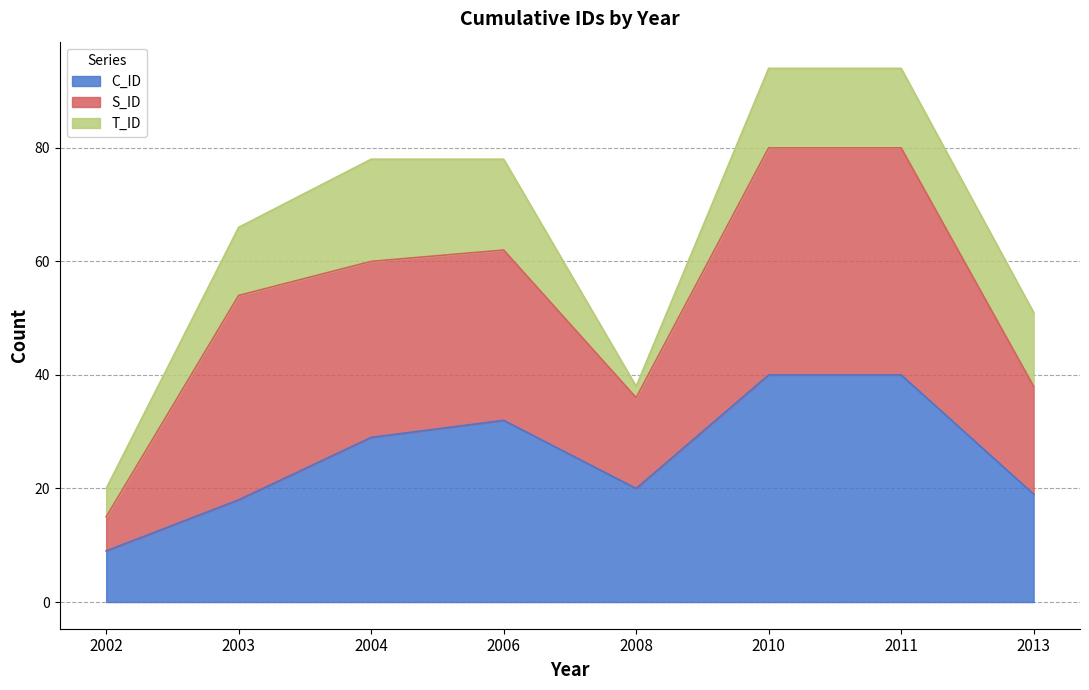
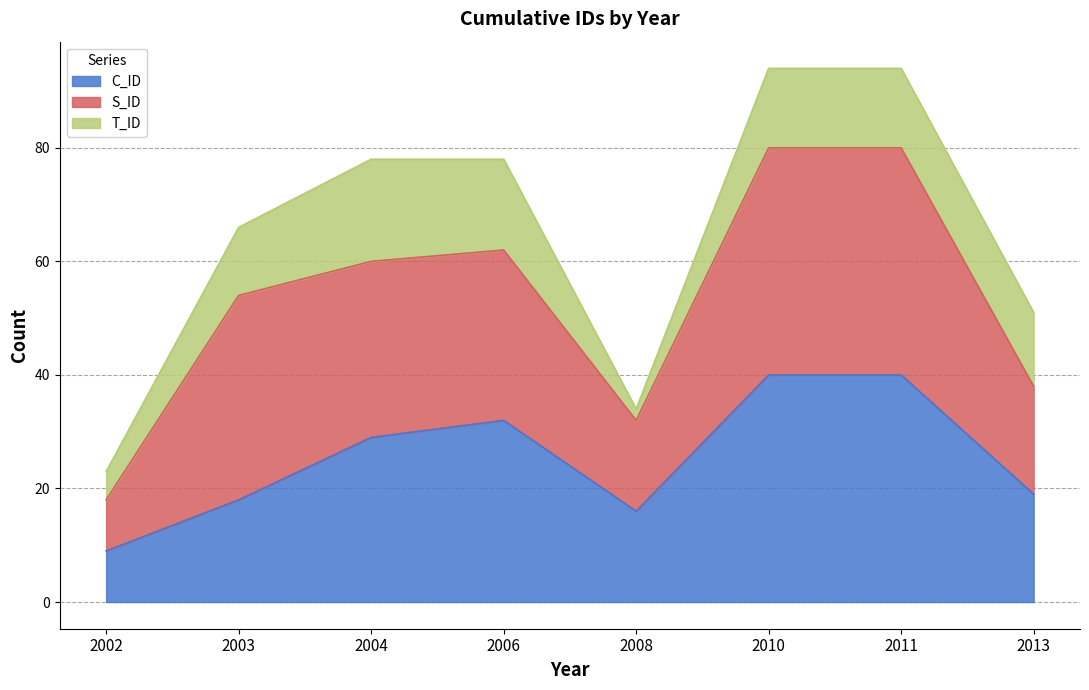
  {
    "C_ID": {
      "2002": 9,
      "2003": 18,
      "2004": 29,
      "2006": 32,
-     "2008": 20,
+     "2008": 16,
      "2010": 40,
      "2011": 40,
      "2013": 19
    },
    "S_ID": {
-     "2002": 6,
+     "2002": 9,
      "2003": 36,
      "2004": 31,
      "2006": 30,
      "2008": 16,
      "2010": 40,
      "2011": 40,
      "2013": 19
    },
    "T_ID": {
      "2002": 5,
      "2003": 12,
      "2004": 18,
      "2006": 16,
      "2008": 2,
      "2010": 14,
      "2011": 14,
      "2013": 13
    }
  }
